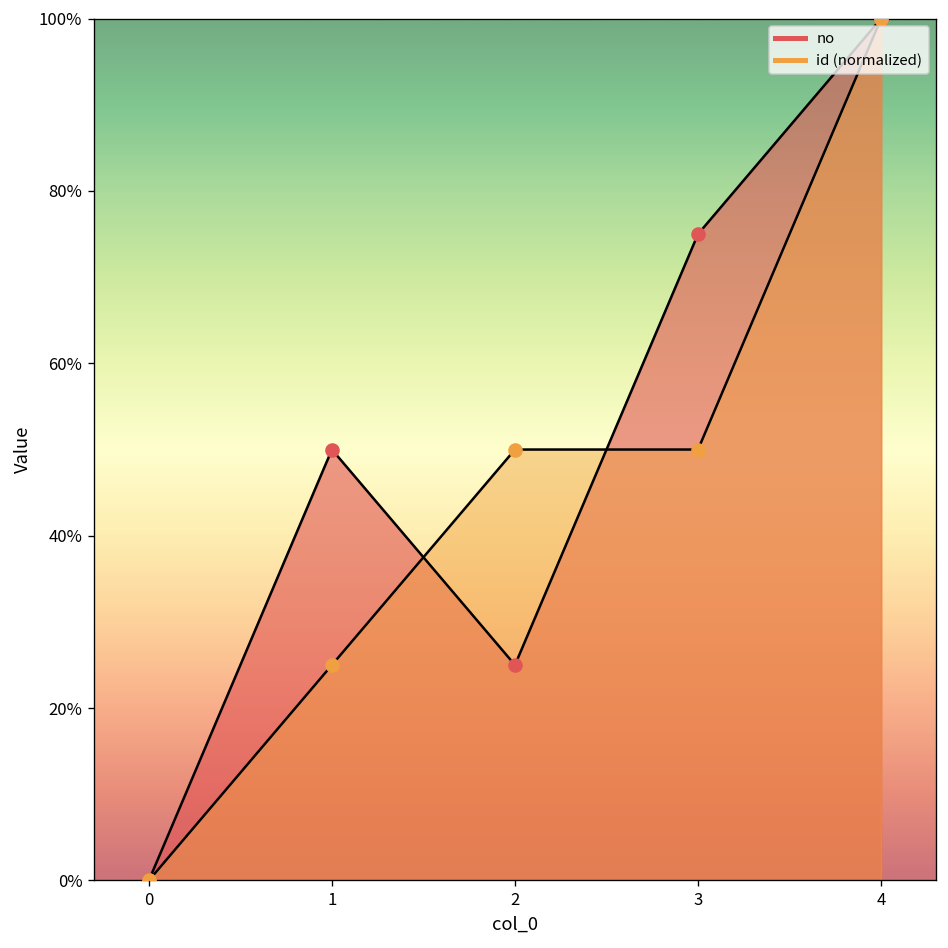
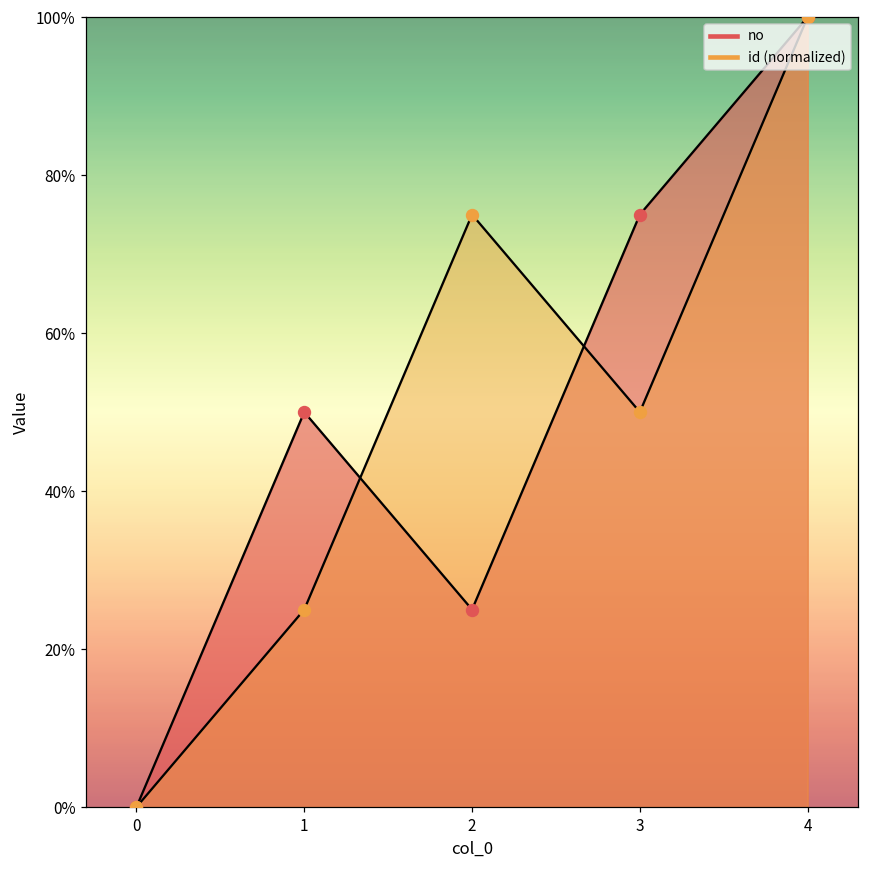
  {
    "no": {
      "1": "50%",
      "2": "25%",
      "3": "75%"
    },
    "id (normalized)": {
      "1": "25%",
-     "2": "50%",
+     "2": "75%",
      "3": "50%"
    }
  }
